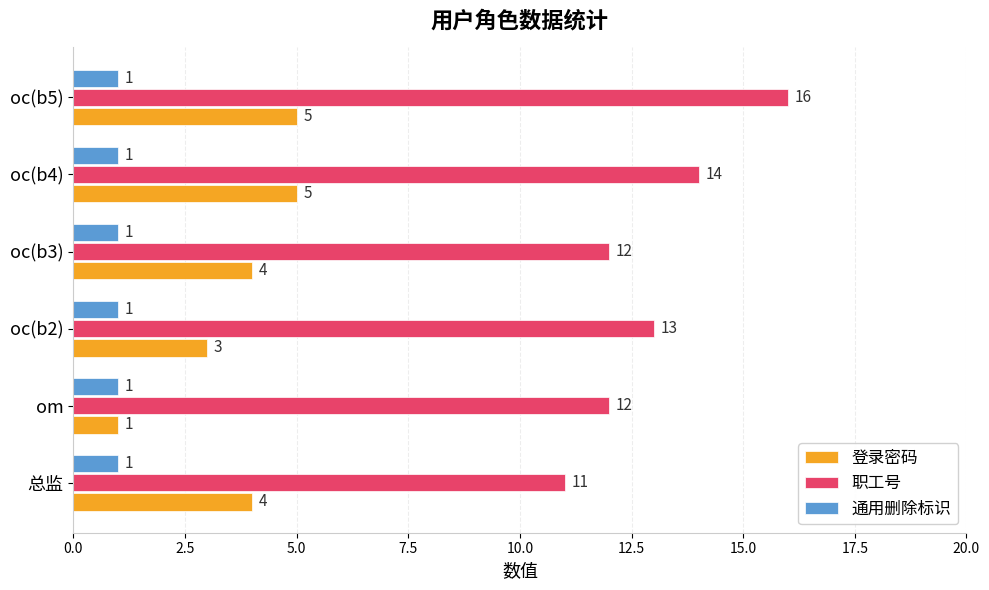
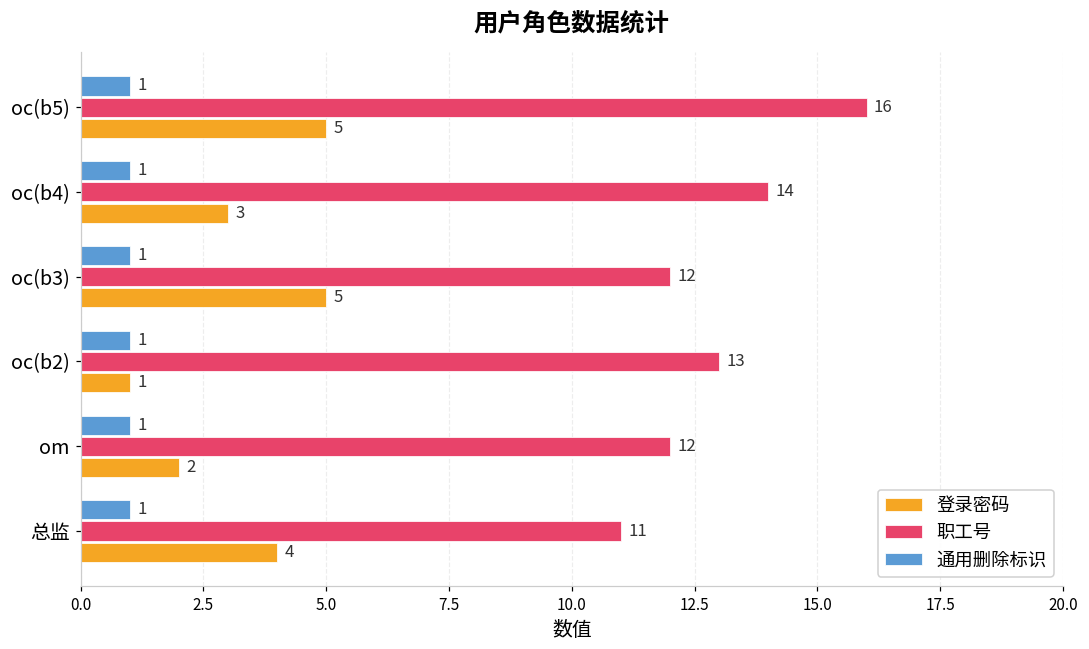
  {
    "登录密码": {
      "oc(b5)": 5,
-     "oc(b4)": 5,
-     "oc(b3)": 4,
-     "oc(b2)": 3,
-     "om": 1,
+     "oc(b4)": 3,
+     "oc(b3)": 5,
+     "oc(b2)": 1,
+     "om": 2,
      "总监": 4
    },
    "职工号": {
      "oc(b5)": 16,
      "oc(b4)": 14,
      "oc(b3)": 12,
      "oc(b2)": 13,
      "om": 12,
      "总监": 11
    },
    "通用删除标识": {
      "oc(b5)": 1,
      "oc(b4)": 1,
      "oc(b3)": 1,
      "oc(b2)": 1,
      "om": 1,
      "总监": 1
    }
  }
